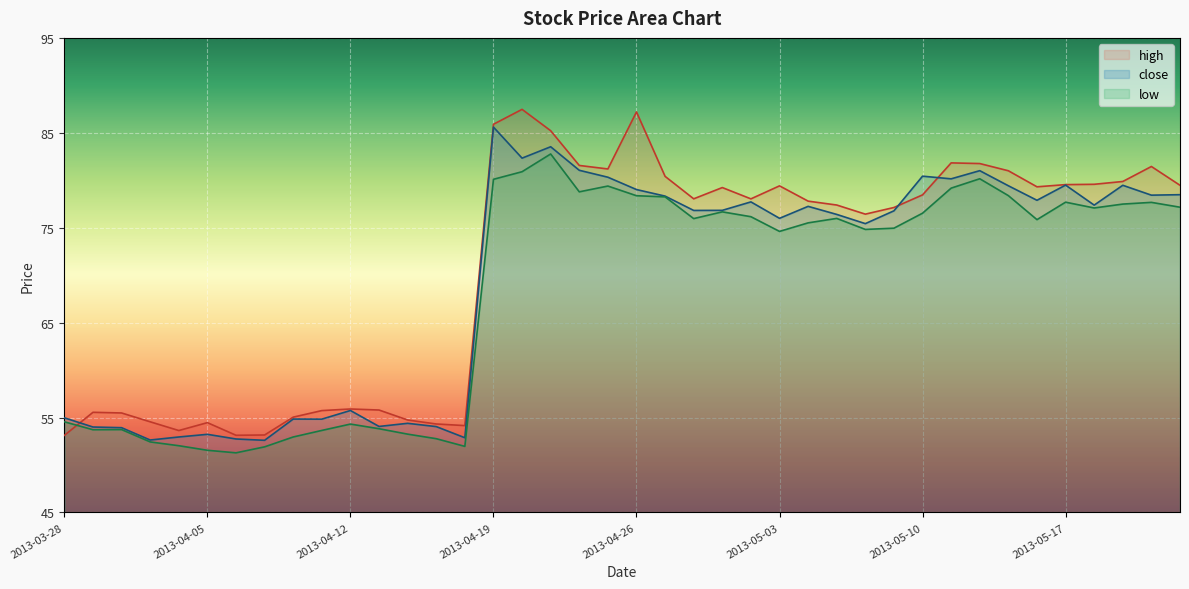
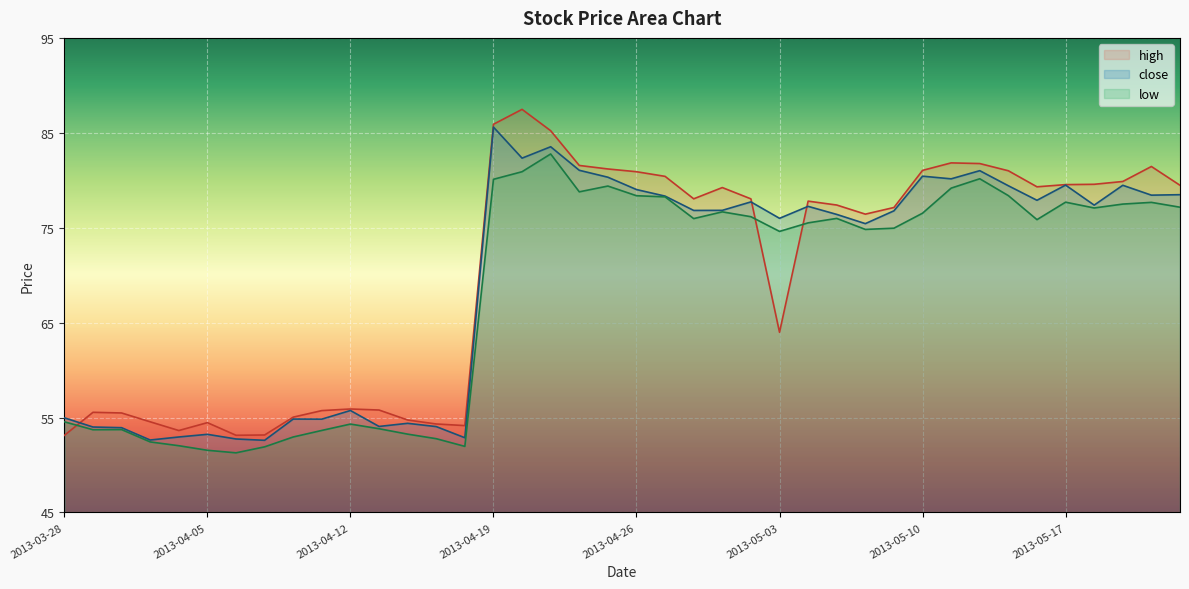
  {
    "high": {
      "2013-03-28": 53,
      "2013-04-05": 54,
      "2013-04-19": 86,
-     "2013-04-26": 87,
-     "2013-05-03": 79,
-     "2013-05-10": 78
+     "2013-04-26": 81,
+     "2013-05-03": 64,
+     "2013-05-10": 81
    }
  }
